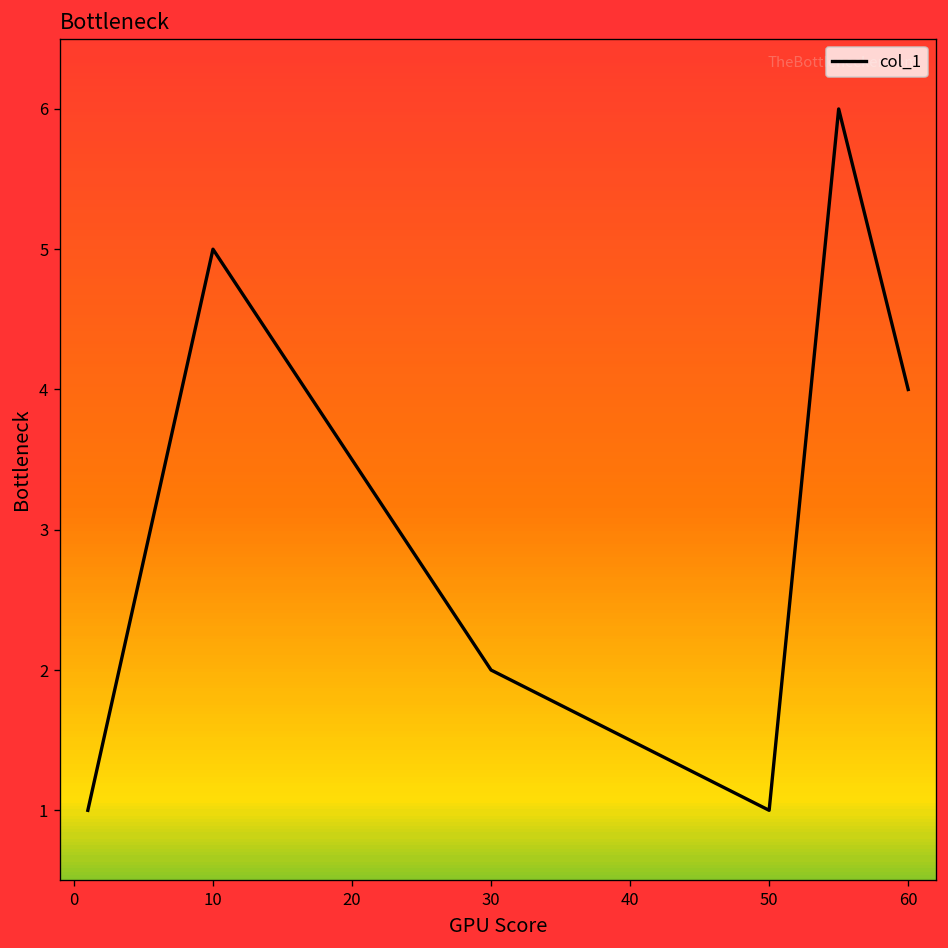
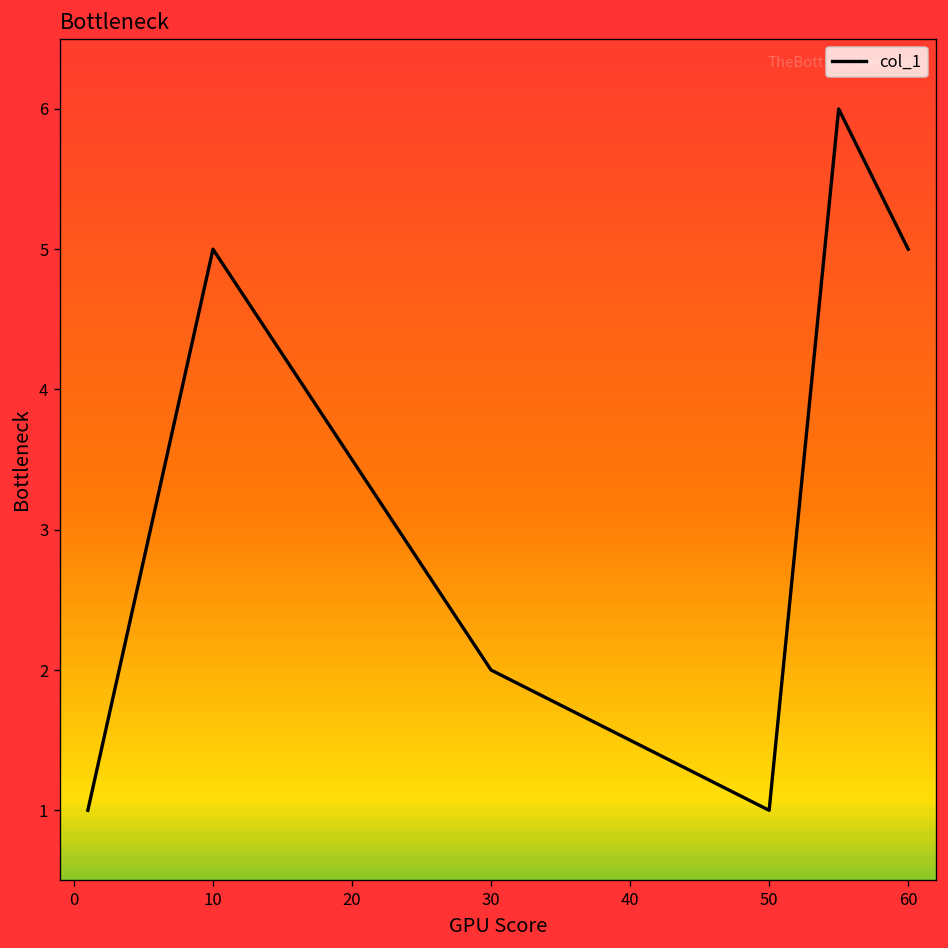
  {
    "10": 5,
    "30": 2,
    "50": 1,
-   "60": 4
+   "60": 5
  }
